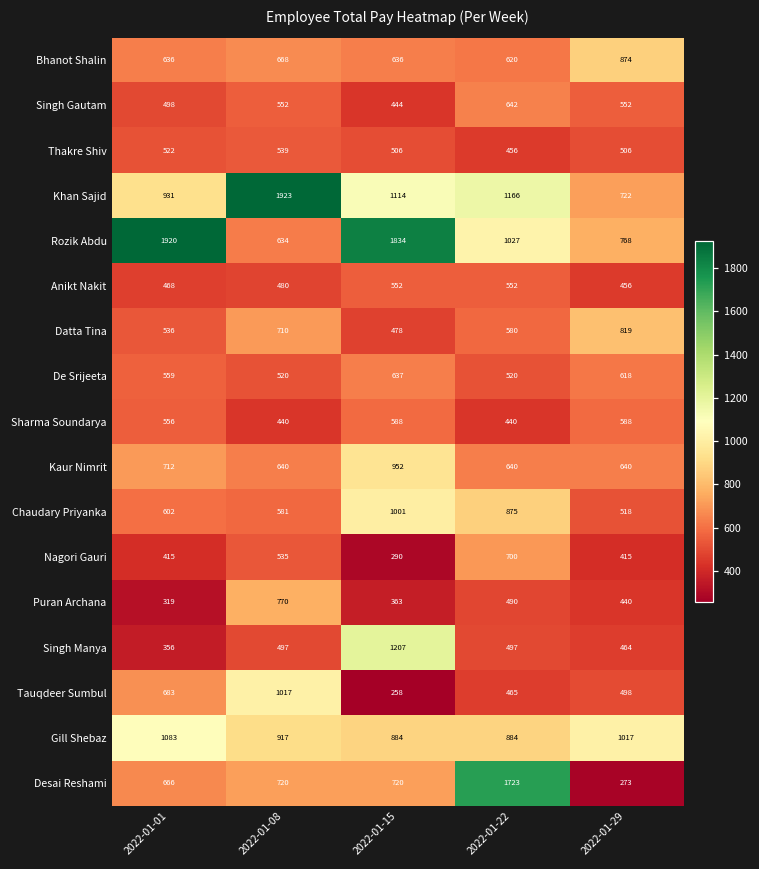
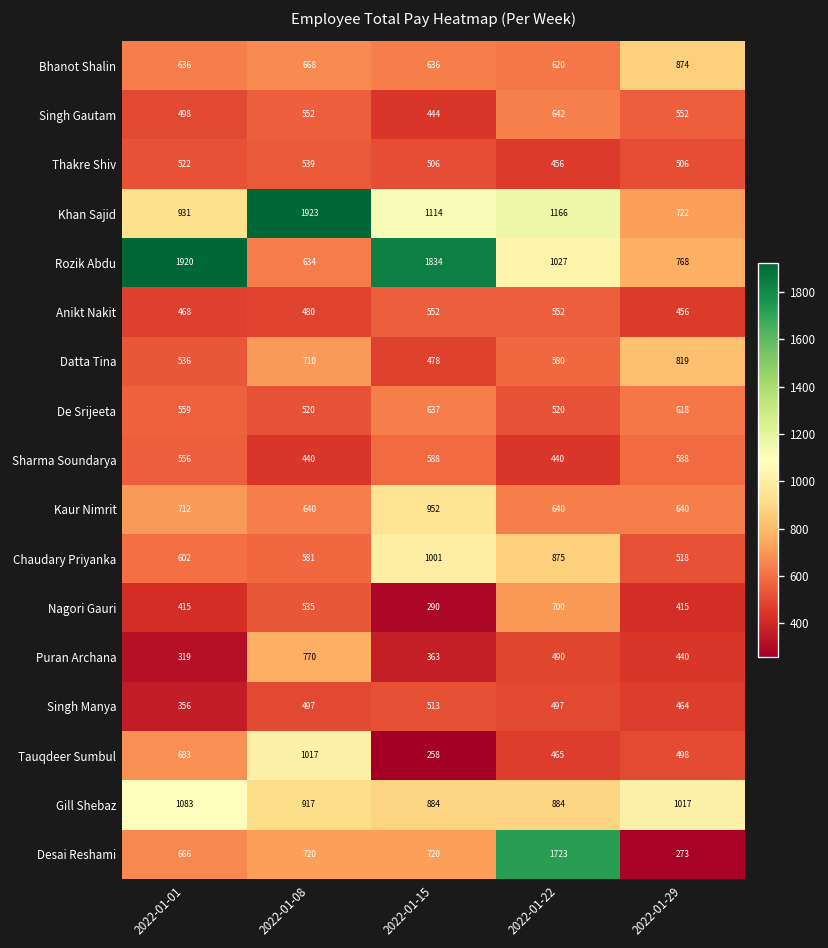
  {
    "Bhanot Shalin": {
      "2022-01-01": 636,
      "2022-01-08": 668,
      "2022-01-15": 636,
      "2022-01-22": 620,
      "2022-01-29": 874
    },
    "Singh Gautam": {
      "2022-01-01": 498,
      "2022-01-08": 552,
      "2022-01-15": 444,
      "2022-01-22": 642,
      "2022-01-29": 552
    },
    "Thakre Shiv": {
      "2022-01-01": 522,
      "2022-01-08": 539,
      "2022-01-15": 506,
      "2022-01-22": 456,
      "2022-01-29": 506
    },
    "Khan Sajid": {
      "2022-01-01": 931,
      "2022-01-08": 1923,
      "2022-01-15": 1114,
      "2022-01-22": 1166,
      "2022-01-29": 722
    },
    "Rozik Abdu": {
      "2022-01-01": 1920,
      "2022-01-08": 634,
      "2022-01-15": 1834,
      "2022-01-22": 1027,
      "2022-01-29": 768
    },
    "Anikt Nakit": {
      "2022-01-01": 468,
      "2022-01-08": 480,
      "2022-01-15": 552,
      "2022-01-22": 552,
      "2022-01-29": 456
    },
    "Datta Tina": {
      "2022-01-01": 536,
      "2022-01-08": 710,
      "2022-01-15": 478,
      "2022-01-22": 580,
      "2022-01-29": 819
    },
    "De Srijeeta": {
      "2022-01-01": 559,
      "2022-01-08": 520,
      "2022-01-15": 637,
      "2022-01-22": 520,
      "2022-01-29": 618
    },
    "Sharma Soundarya": {
      "2022-01-01": 556,
      "2022-01-08": 440,
      "2022-01-15": 588,
      "2022-01-22": 440,
      "2022-01-29": 588
    },
    "Kaur Nimrit": {
      "2022-01-01": 712,
      "2022-01-08": 640,
      "2022-01-15": 952,
      "2022-01-22": 640,
      "2022-01-29": 640
    },
    "Chaudary Priyanka": {
      "2022-01-01": 602,
      "2022-01-08": 581,
      "2022-01-15": 1001,
      "2022-01-22": 875,
      "2022-01-29": 518
    },
    "Nagori Gauri": {
      "2022-01-01": 415,
      "2022-01-08": 535,
      "2022-01-15": 290,
      "2022-01-22": 700,
      "2022-01-29": 415
    },
    "Puran Archana": {
      "2022-01-01": 319,
      "2022-01-08": 770,
      "2022-01-15": 363,
      "2022-01-22": 490,
      "2022-01-29": 440
    },
    "Singh Manya": {
      "2022-01-01": 356,
      "2022-01-08": 497,
-     "2022-01-15": 1207,
+     "2022-01-15": 513,
      "2022-01-22": 497,
      "2022-01-29": 464
    },
    "Tauqdeer Sumbul": {
      "2022-01-01": 683,
      "2022-01-08": 1017,
      "2022-01-15": 258,
      "2022-01-22": 465,
      "2022-01-29": 498
    },
    "Gill Shebaz": {
      "2022-01-01": 1083,
      "2022-01-08": 917,
      "2022-01-15": 884,
      "2022-01-22": 884,
      "2022-01-29": 1017
    },
    "Desai Reshami": {
      "2022-01-01": 666,
      "2022-01-08": 720,
      "2022-01-15": 720,
      "2022-01-22": 1723,
      "2022-01-29": 273
    }
  }
